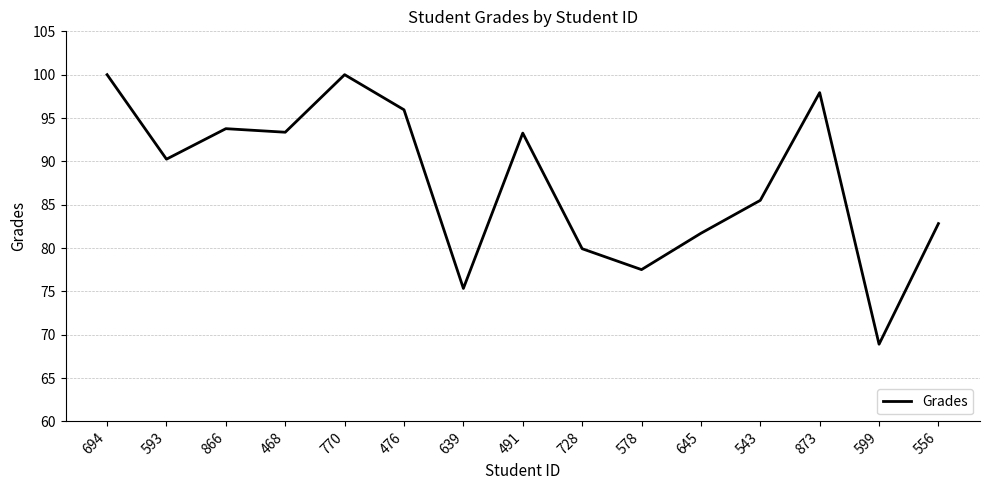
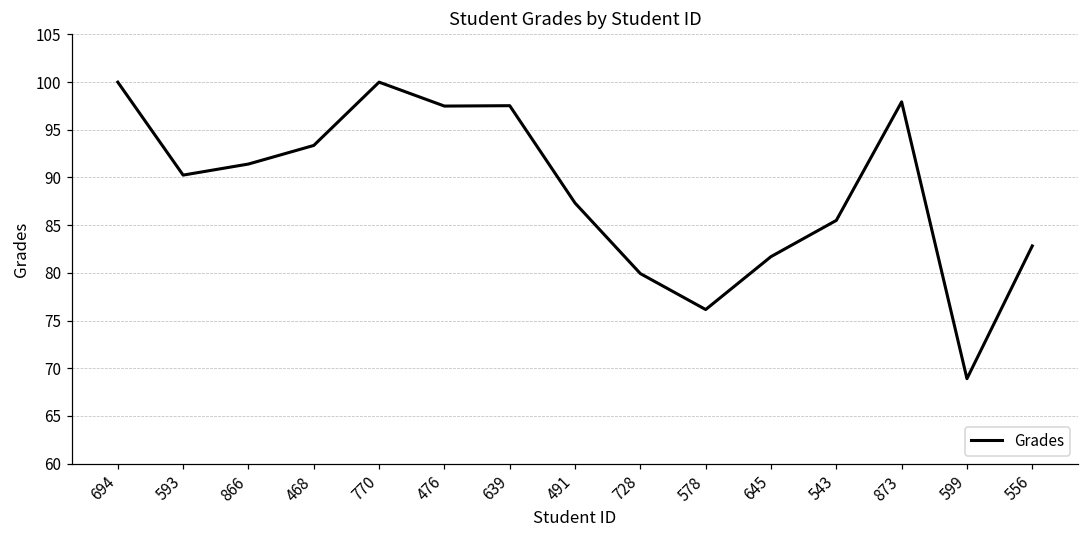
  {
    "694": 100,
    "593": 90,
-   "866": 94,
+   "866": 91,
    "468": 93,
    "770": 100,
-   "476": 96,
-   "639": 75,
-   "491": 93,
+   "476": 97,
+   "639": 98,
+   "491": 87,
    "728": 80,
-   "578": 78,
+   "578": 76,
    "645": 82,
    "543": 86,
    "873": 98,
    "599": 69,
    "556": 83
  }
